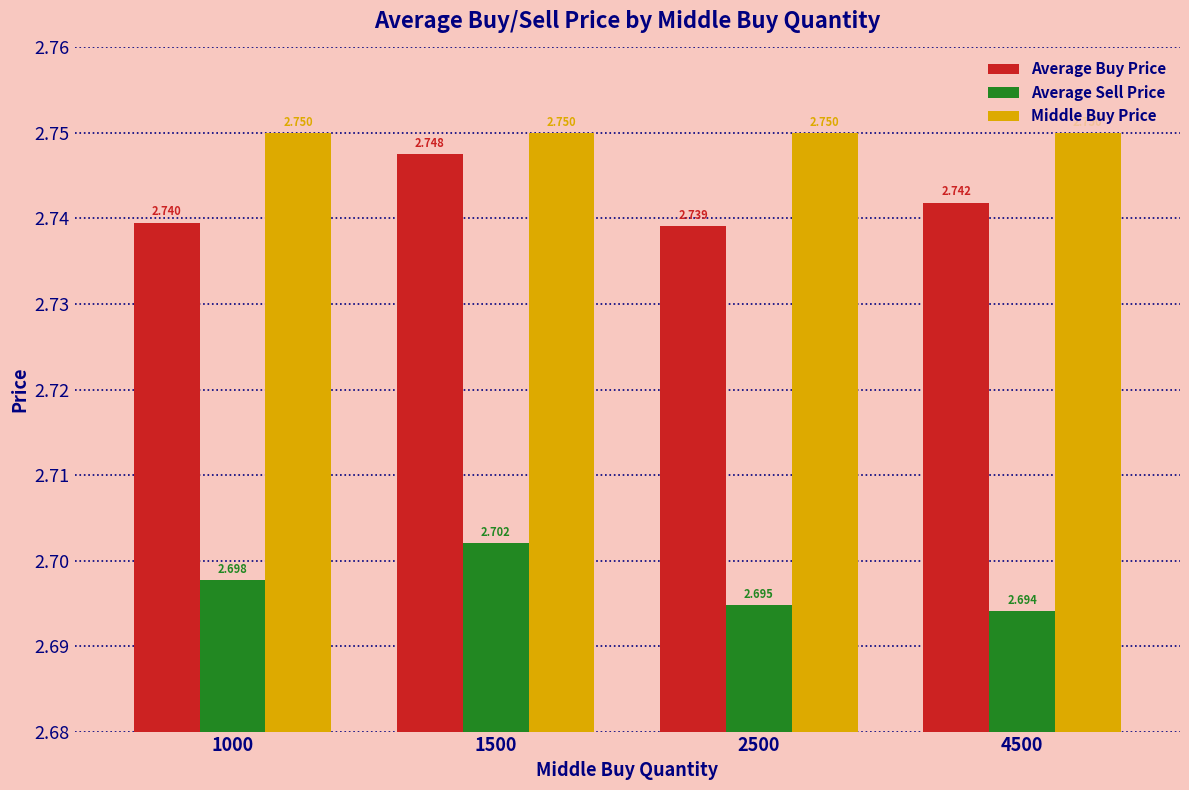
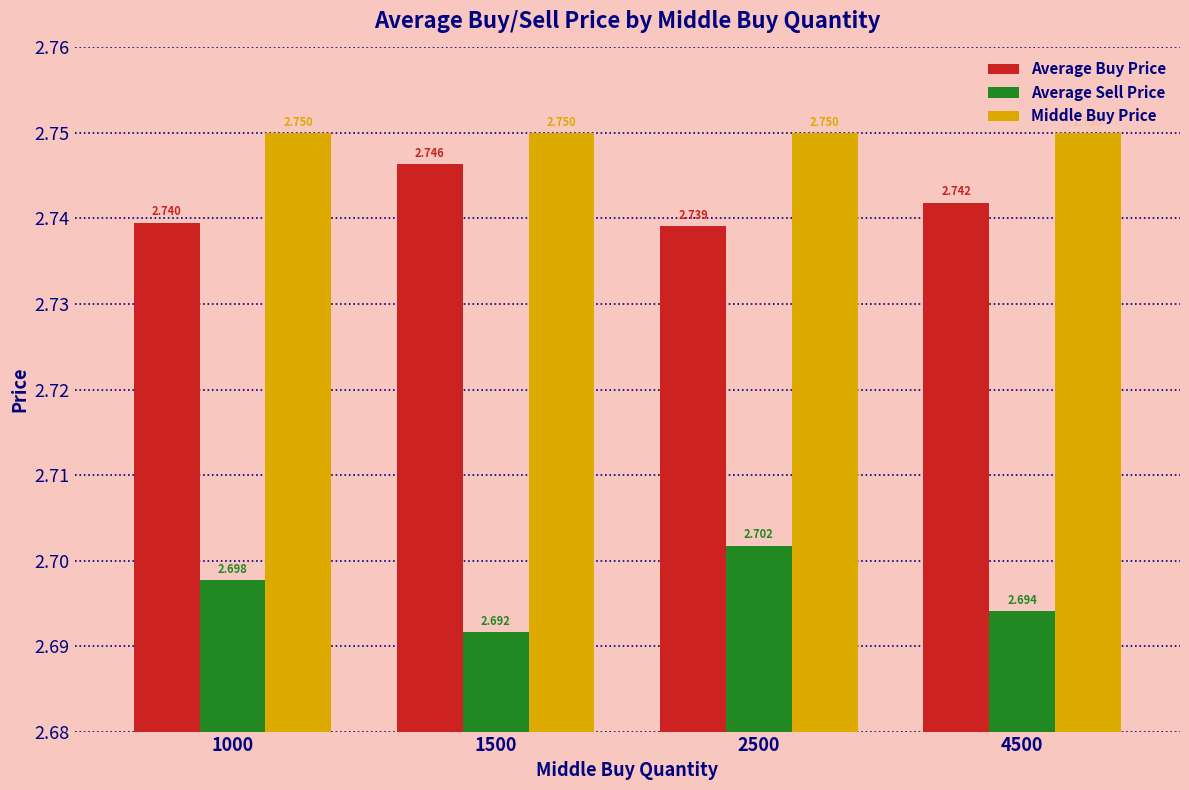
  {
    "Average Buy Price": {
      "1000": 2.740,
-     "1500": 2.748,
+     "1500": 2.746,
      "2500": 2.739,
      "4500": 2.742
    },
    "Average Sell Price": {
      "1000": 2.698,
-     "1500": 2.702,
-     "2500": 2.695,
+     "1500": 2.692,
+     "2500": 2.702,
      "4500": 2.694
    },
    "Middle Buy Price": {
      "1000": 2.750,
      "1500": 2.750,
      "2500": 2.750
    }
  }
